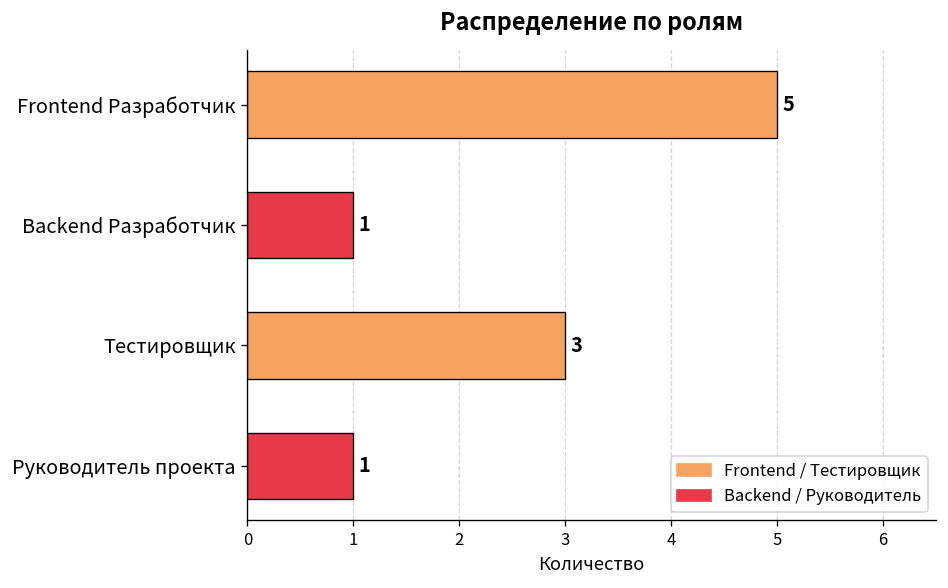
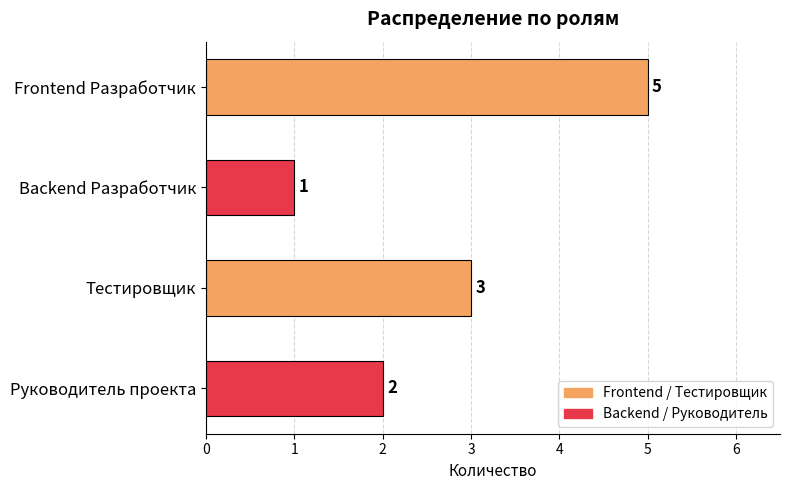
  {
    "Frontend Разработчик": 5,
    "Backend Разработчик": 1,
    "Тестировщик": 3,
-   "Руководитель проекта": 1
+   "Руководитель проекта": 2
  }
